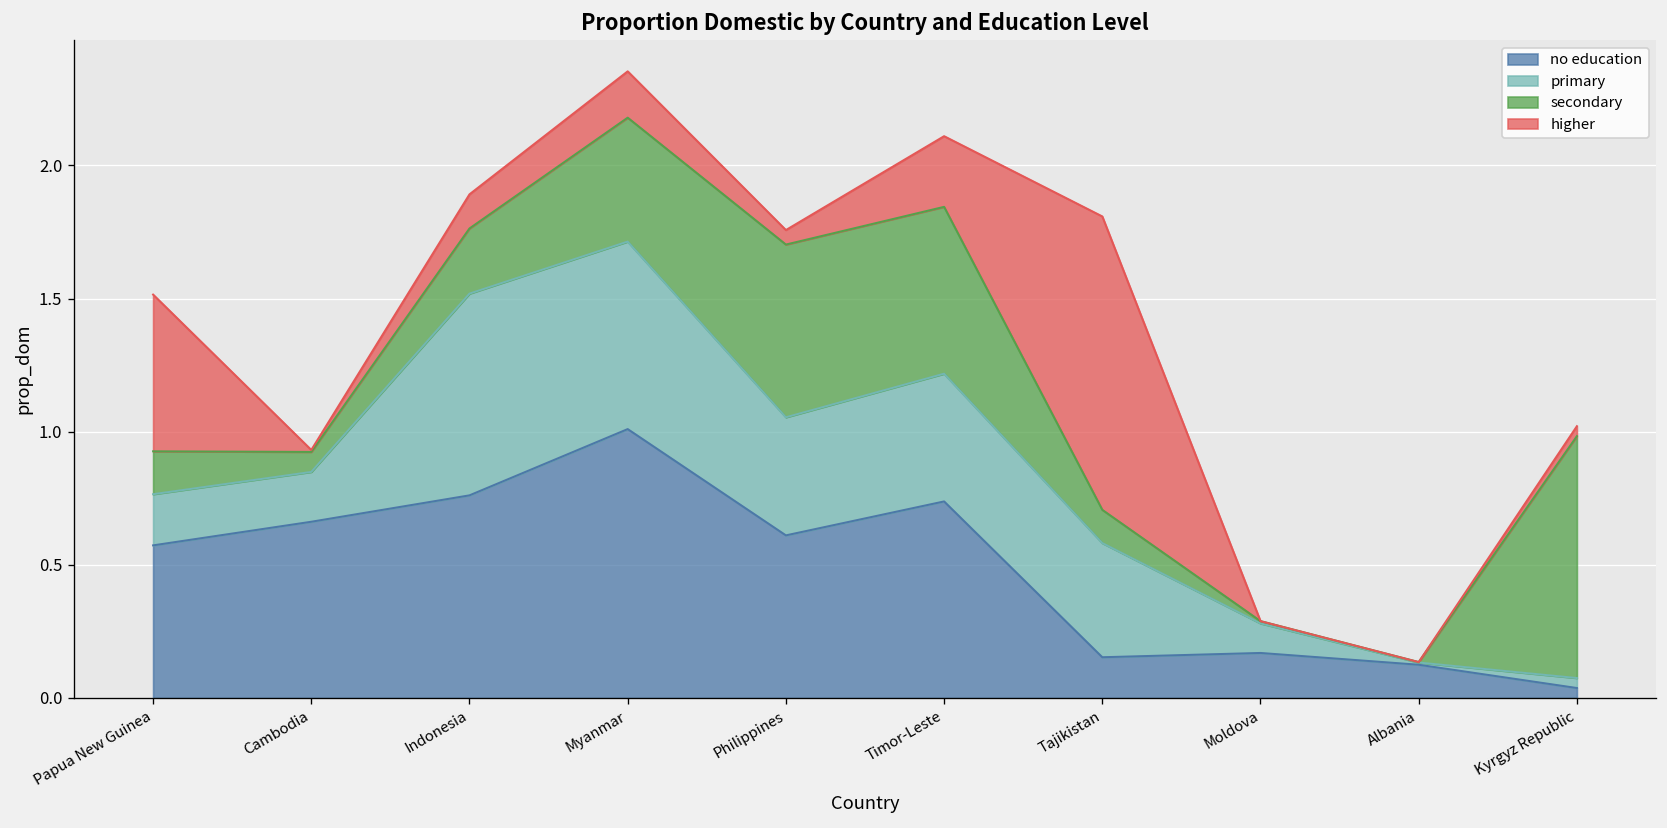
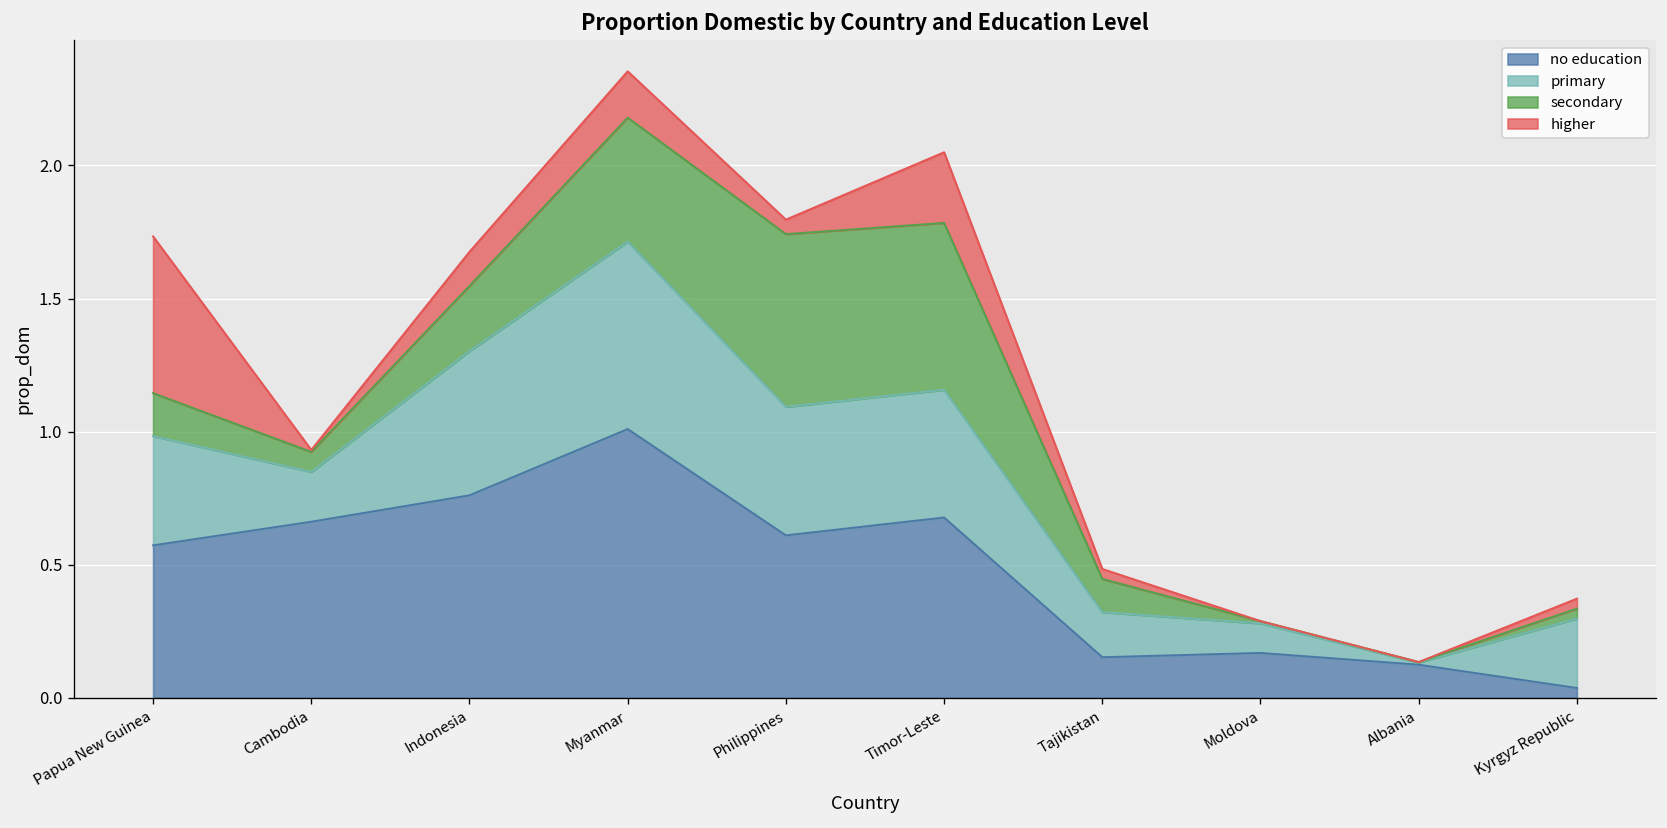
  {
    "no education": {
      "Papua New Guinea": 0.57,
      "Cambodia": 0.66,
      "Indonesia": 0.76,
      "Myanmar": 1.01,
      "Philippines": 0.61,
-     "Timor-Leste": 0.74,
+     "Timor-Leste": 0.68,
      "Tajikistan": 0.15,
      "Moldova": 0.17,
      "Kyrgyz Republic": 0.04
    },
    "primary": {
-     "Papua New Guinea": 0.19,
+     "Papua New Guinea": 0.41,
      "Cambodia": 0.19,
-     "Indonesia": 0.76,
+     "Indonesia": 0.54,
      "Myanmar": 0.70,
-     "Philippines": 0.44,
+     "Philippines": 0.48,
      "Timor-Leste": 0.48,
-     "Tajikistan": 0.43,
-     "Kyrgyz Republic": 0.04
+     "Tajikistan": 0.17,
+     "Kyrgyz Republic": 0.26
    },
    "secondary": {
      "Papua New Guinea": 0.16,
      "Indonesia": 0.24,
      "Myanmar": 0.47,
      "Philippines": 0.65,
      "Timor-Leste": 0.63,
      "Tajikistan": 0.12,
-     "Kyrgyz Republic": 0.91
+     "Kyrgyz Republic": 0.04
    },
    "higher": {
      "Papua New Guinea": 0.59,
      "Indonesia": 0.13,
      "Myanmar": 0.17,
      "Philippines": 0.05,
      "Timor-Leste": 0.27,
-     "Tajikistan": 1.10,
+     "Tajikistan": 0.04,
      "Kyrgyz Republic": 0.04
    }
  }
